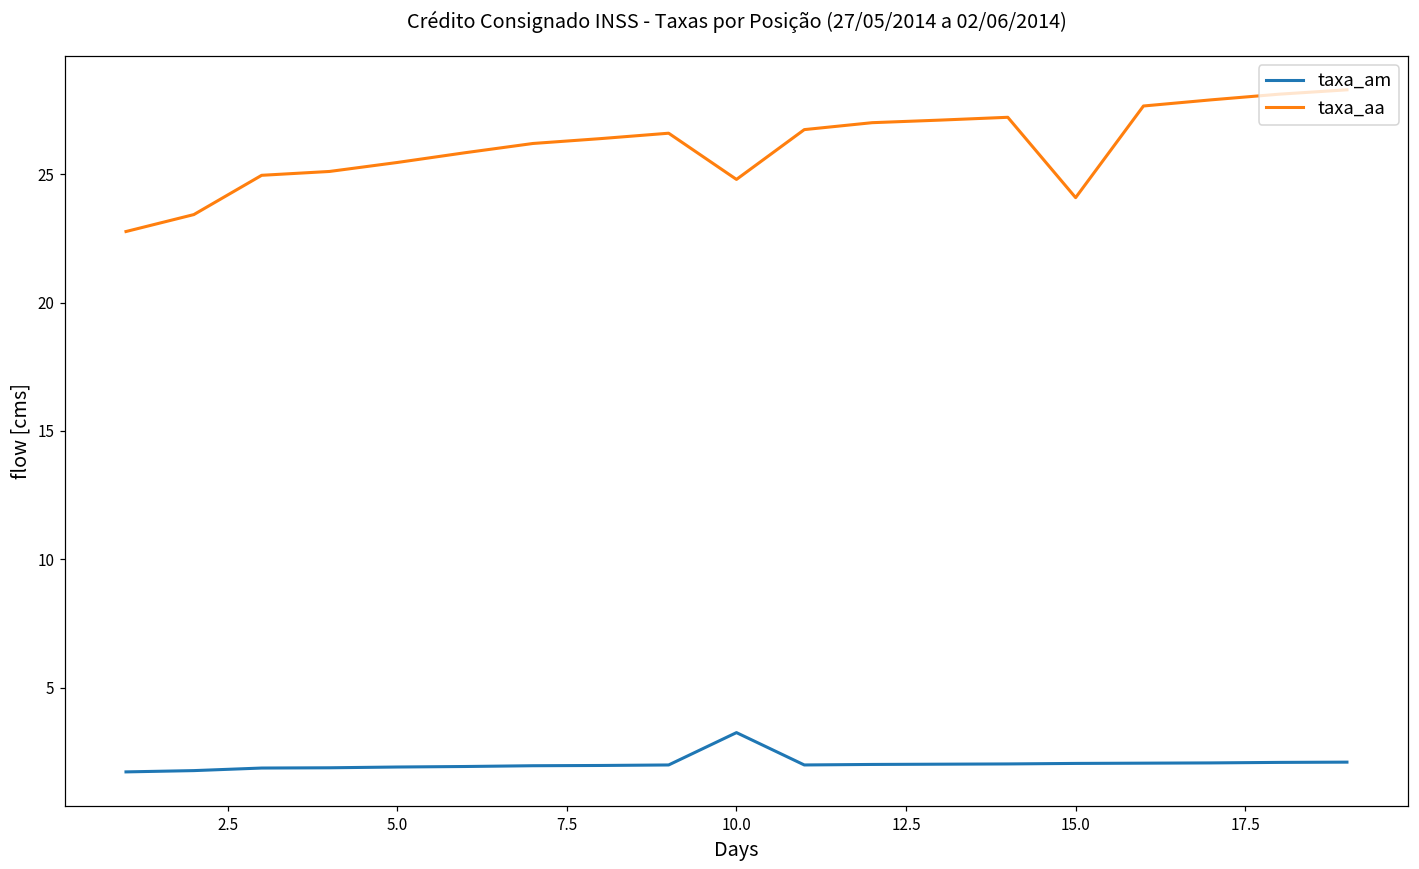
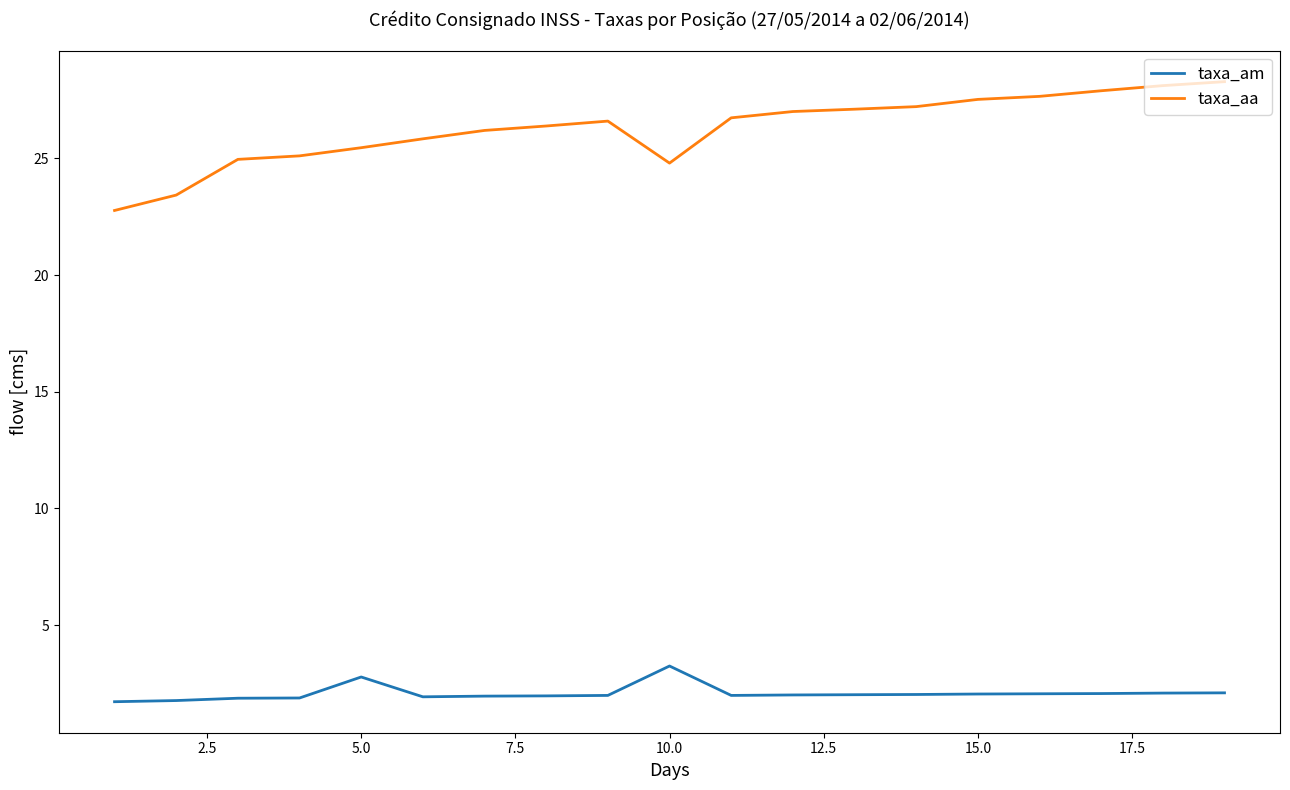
  {
    "taxa_am": {
-     "5.0": 1.9,
+     "5.0": 2.8,
      "10.0": 3.3,
      "15.0": 2.1
    },
    "taxa_aa": {
      "5.0": 25.5,
      "10.0": 24.8,
-     "15.0": 24.1
+     "15.0": 27.5
    }
  }
